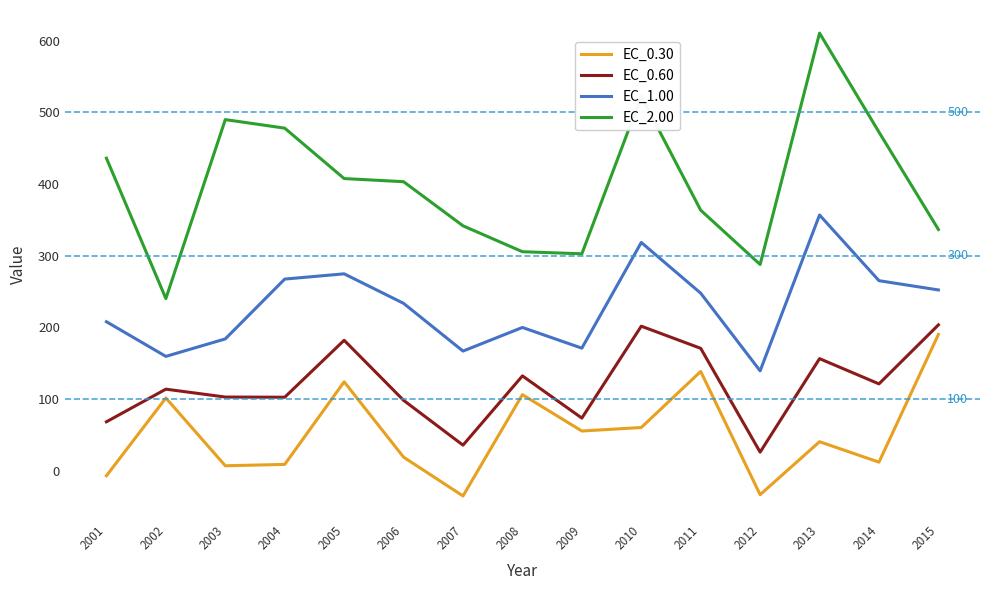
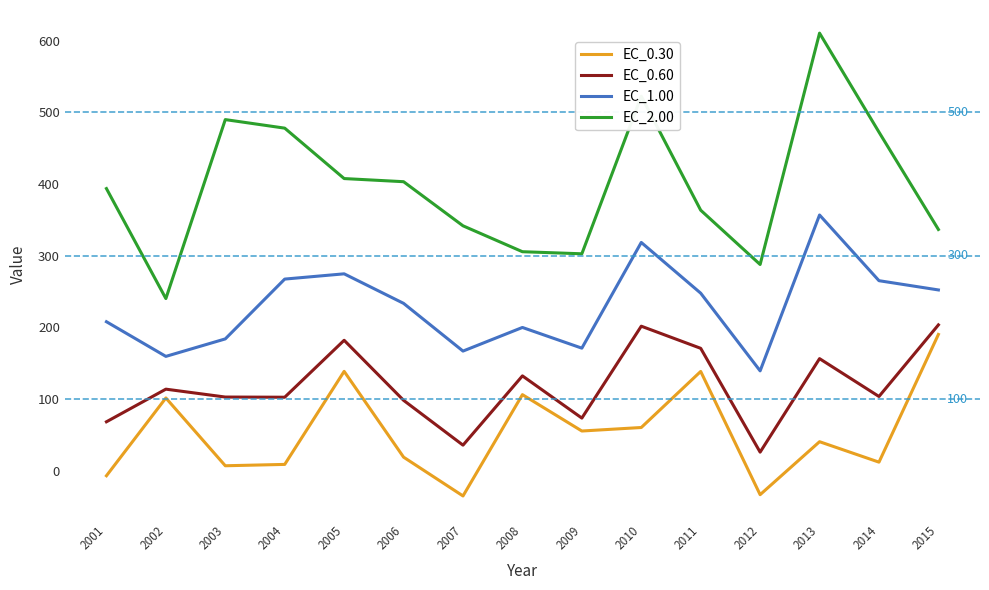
  {
    "EC_0.30": {
      "2001": -10,
      "2002": 100,
      "2003": 10,
      "2004": 10,
-     "2005": 120,
+     "2005": 140,
      "2006": 20,
      "2007": -40,
      "2008": 110,
      "2009": 60,
      "2010": 60,
      "2011": 140,
      "2012": -30,
      "2013": 40,
      "2014": 10,
      "2015": 190
    },
    "EC_0.60": {
      "2001": 70,
      "2002": 110,
      "2003": 100,
      "2004": 100,
      "2005": 180,
      "2006": 100,
      "2007": 40,
      "2008": 130,
      "2009": 70,
      "2010": 200,
      "2011": 170,
      "2012": 30,
      "2013": 160,
-     "2014": 120,
+     "2014": 100,
      "2015": 200
    },
    "EC_1.00": {
      "2001": 210,
      "2002": 160,
      "2003": 180,
      "2004": 270,
      "2005": 270,
      "2006": 230,
      "2007": 170,
      "2008": 200,
      "2009": 170,
      "2010": 320,
      "2011": 250,
      "2012": 140,
      "2013": 360,
      "2014": 270,
      "2015": 250
    },
    "EC_2.00": {
-     "2001": 440,
+     "2001": 390,
      "2002": 240,
      "2003": 490,
      "2004": 480,
      "2005": 410,
      "2006": 400,
      "2007": 340,
      "2008": 310,
      "2009": 300,
      "2011": 360,
      "2012": 290,
      "2013": 610,
      "2014": 470
    }
  }
